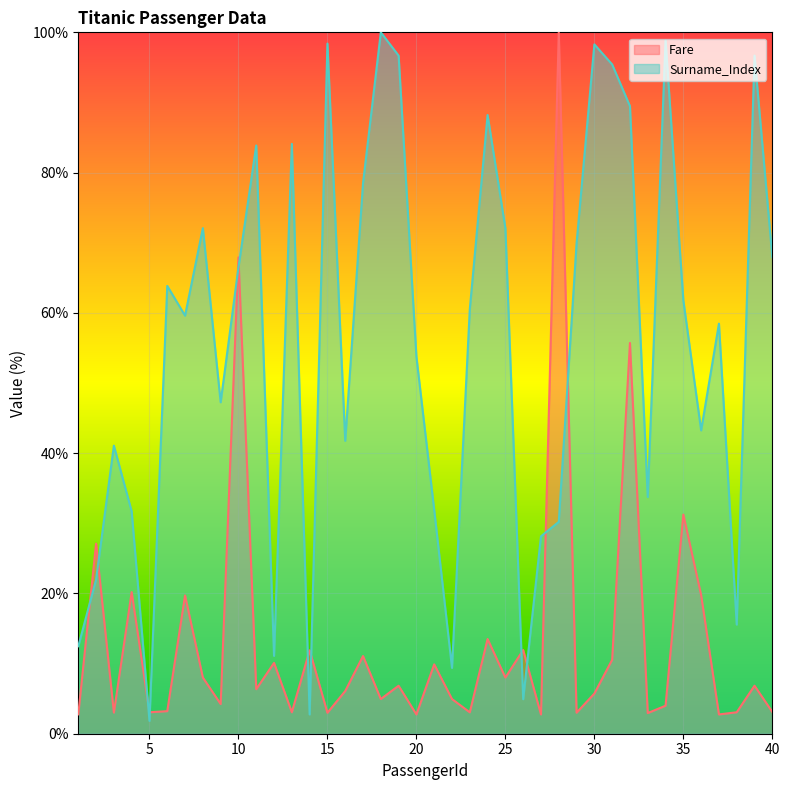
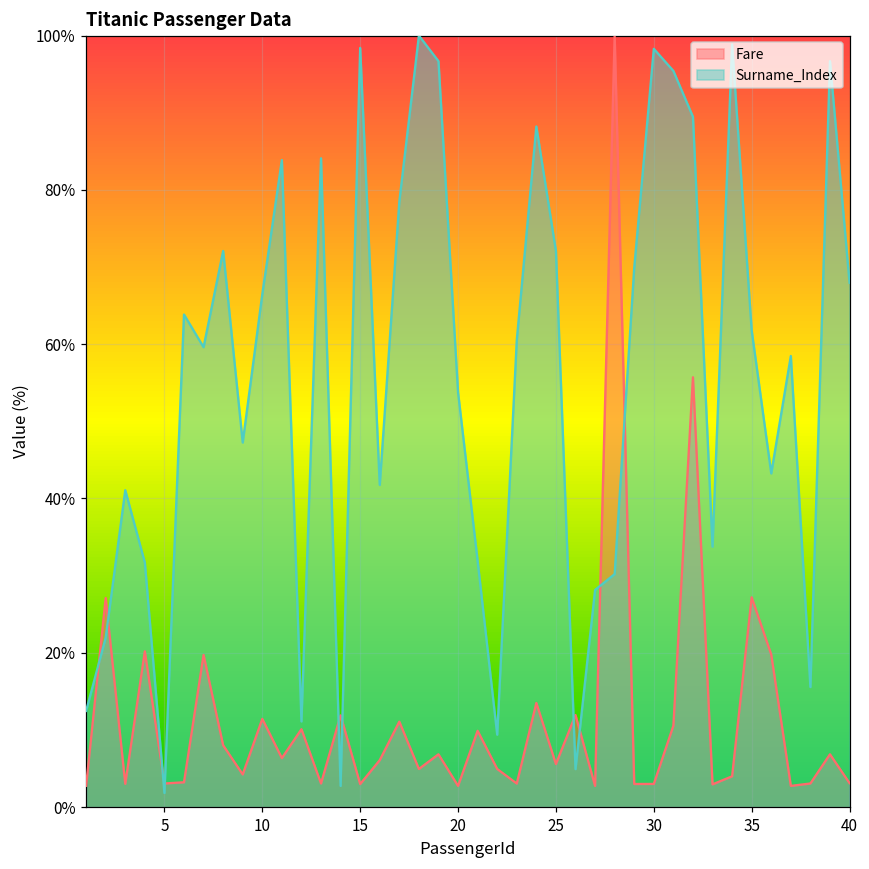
  {
    "Fare": {
      "5": "3%",
-     "10": "68%",
+     "10": "11%",
      "15": "3%",
      "20": "3%",
-     "25": "8%",
-     "30": "6%",
-     "35": "31%",
+     "25": "6%",
+     "30": "3%",
+     "35": "27%",
      "40": "3%"
    },
    "Surname_Index": {
      "5": "2%",
      "10": "66%",
      "15": "98%",
      "20": "54%",
      "25": "72%",
      "30": "98%",
      "35": "62%",
      "40": "68%"
    }
  }
